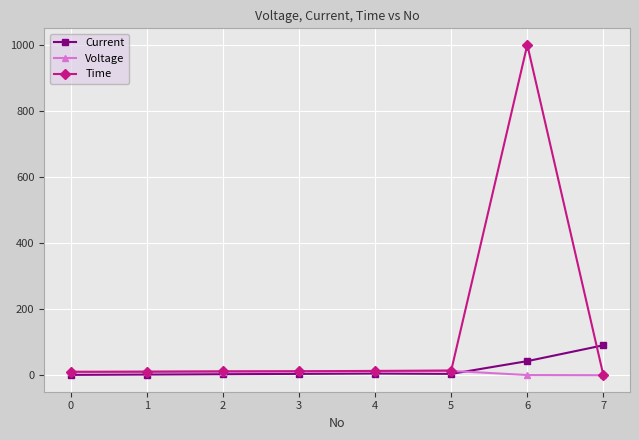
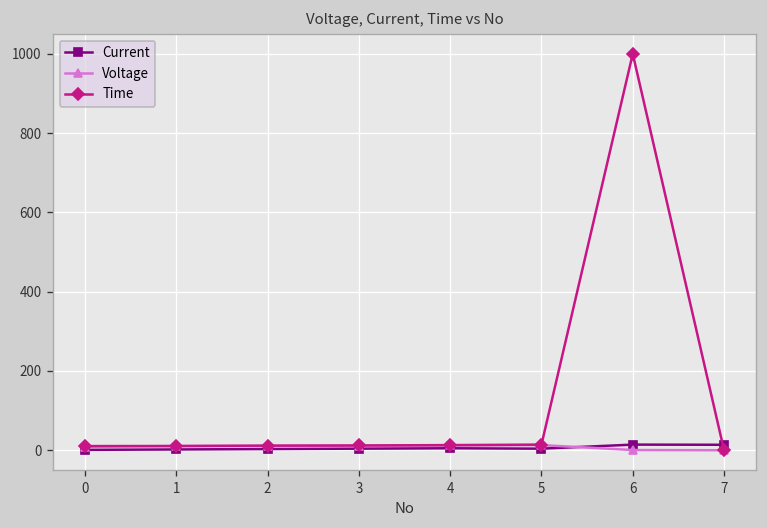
  {
    "Current": {
      "0": 0,
      "1": 0,
      "3": 0,
      "5": 0,
-     "6": 40,
-     "7": 90
+     "6": 10,
+     "7": 10
    },
    "Voltage": {
      "6": 0
    },
    "Time": {
      "6": 1000
    }
  }
